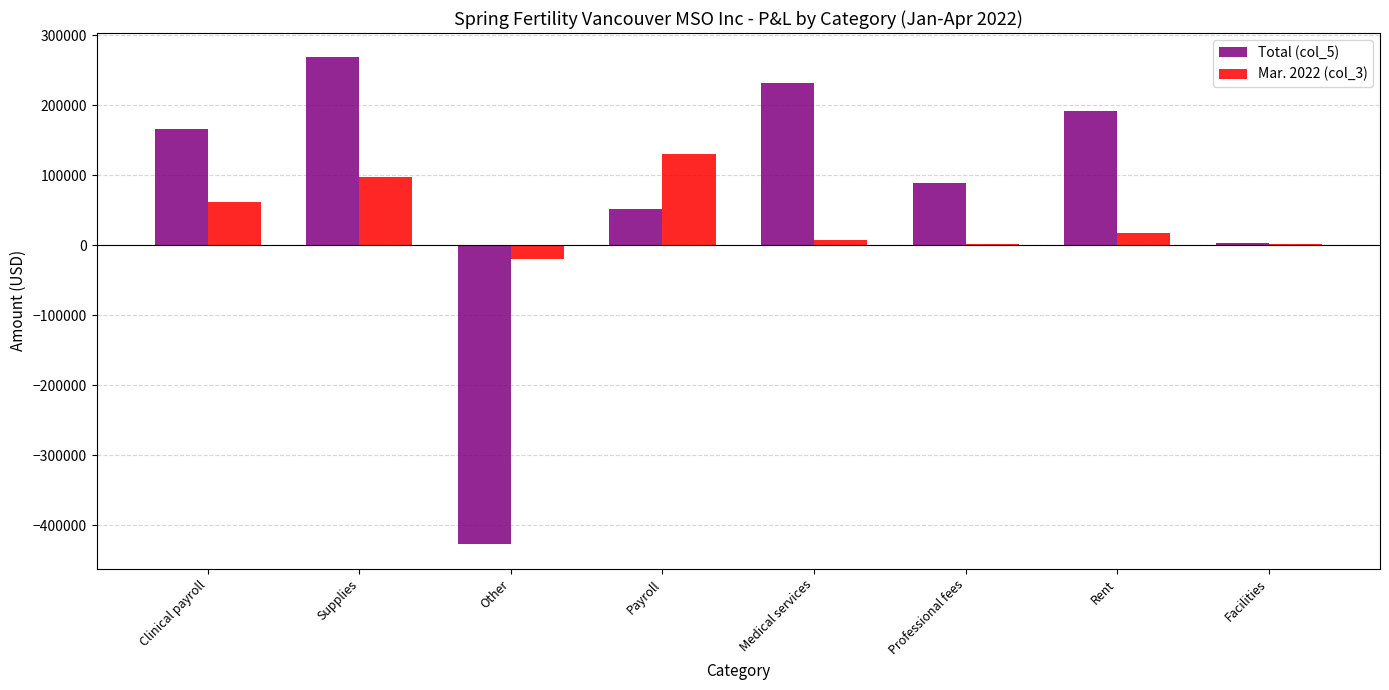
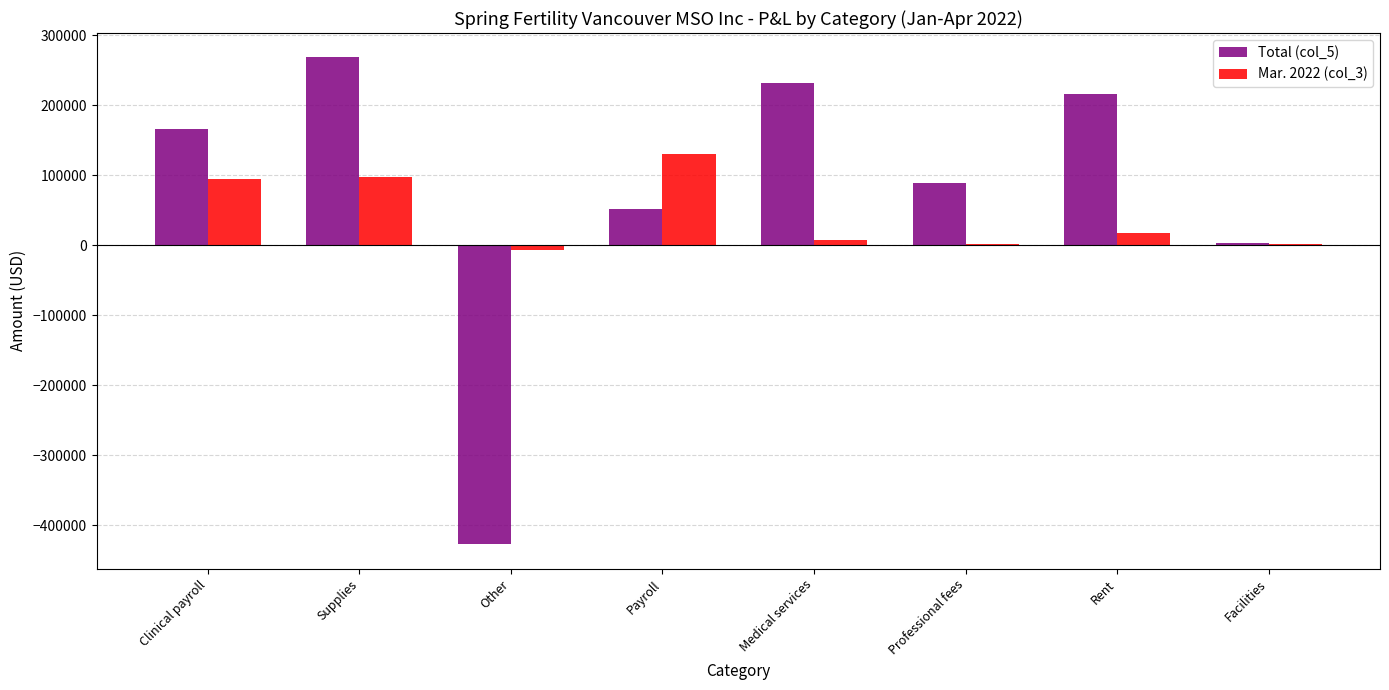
  {
    "Total (col_5)": {
      "Clinical payroll": 170000,
      "Supplies": 270000,
      "Other": -430000,
      "Payroll": 50000,
      "Medical services": 230000,
      "Professional fees": 90000,
-     "Rent": 190000
+     "Rent": 220000
    },
    "Mar. 2022 (col_3)": {
-     "Clinical payroll": 60000,
+     "Clinical payroll": 90000,
      "Supplies": 100000,
-     "Other": -20000,
+     "Other": -10000,
      "Payroll": 130000,
      "Medical services": 10000,
      "Rent": 20000
    }
  }
